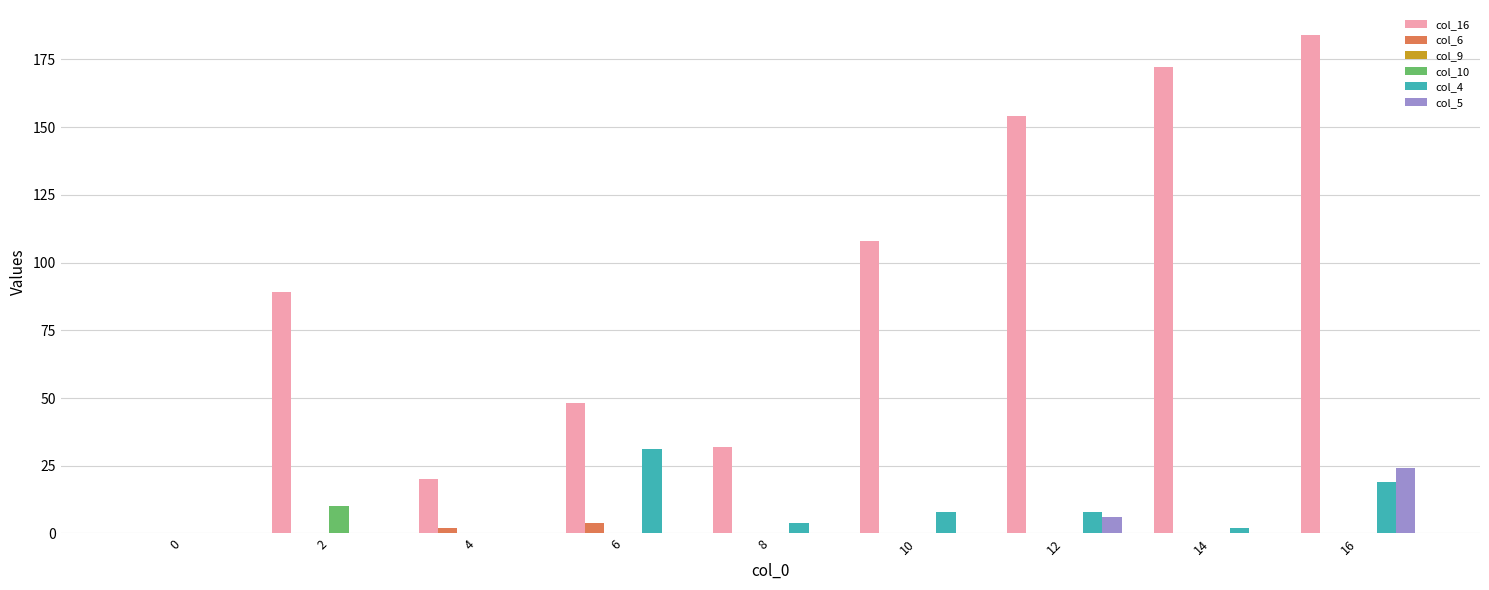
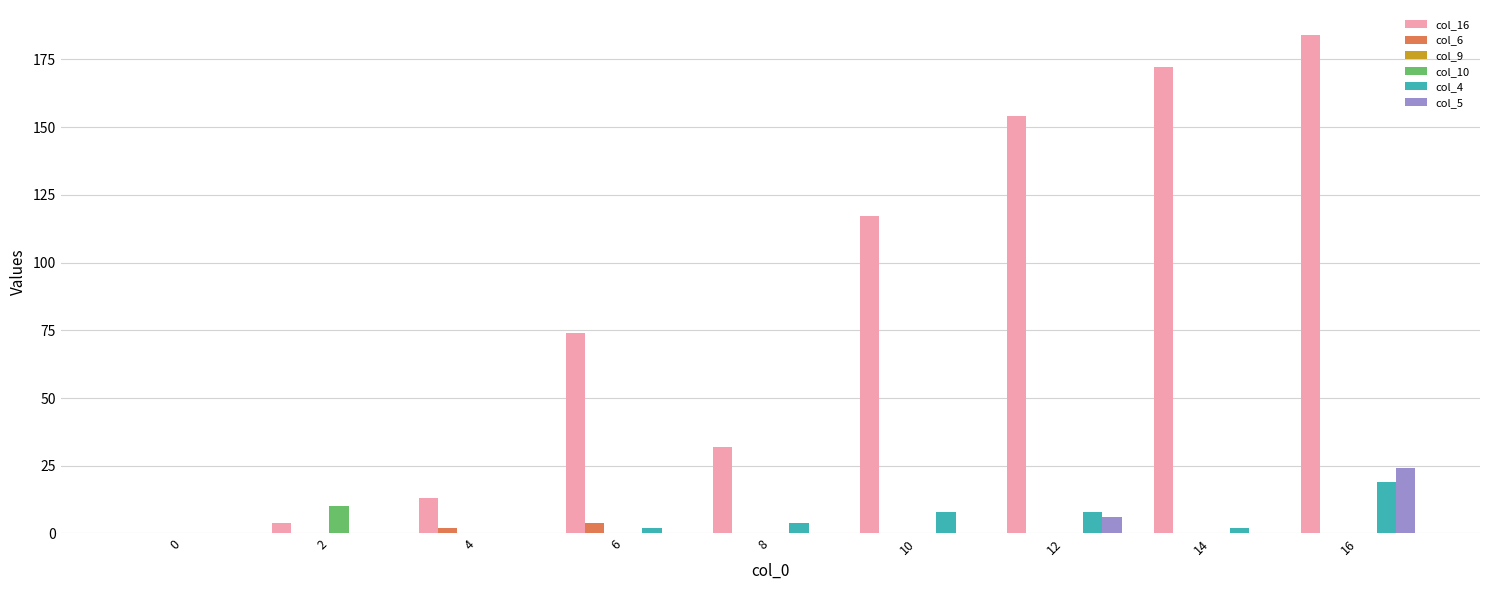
  {
    "col_16": {
      "0": 0,
-     "2": 89,
-     "4": 20,
-     "6": 48,
+     "2": 4,
+     "4": 13,
+     "6": 74,
      "8": 32,
-     "10": 108,
+     "10": 117,
      "12": 154,
      "14": 172,
      "16": 184
    },
    "col_6": {
      "0": 0,
      "2": 0,
      "4": 2,
      "6": 4,
      "8": 0,
      "10": 0,
      "12": 0,
      "14": 0,
      "16": 0
    },
    "col_9": {
      "0": 0,
      "2": 0,
      "4": 0,
      "6": 0,
      "8": 0,
      "10": 0,
      "12": 0,
      "14": 0,
      "16": 0
    },
    "col_10": {
      "0": 0,
      "2": 10,
      "4": 0,
      "6": 0,
      "8": 0,
      "10": 0,
      "12": 0,
      "14": 0,
      "16": 0
    },
    "col_4": {
      "0": 0,
      "2": 0,
      "4": 0,
-     "6": 31,
+     "6": 2,
      "8": 4,
      "10": 8,
      "12": 8,
      "14": 2,
      "16": 19
    },
    "col_5": {
      "0": 0,
      "2": 0,
      "4": 0,
      "6": 0,
      "8": 0,
      "10": 0,
      "12": 6,
      "14": 0,
      "16": 24
    }
  }
